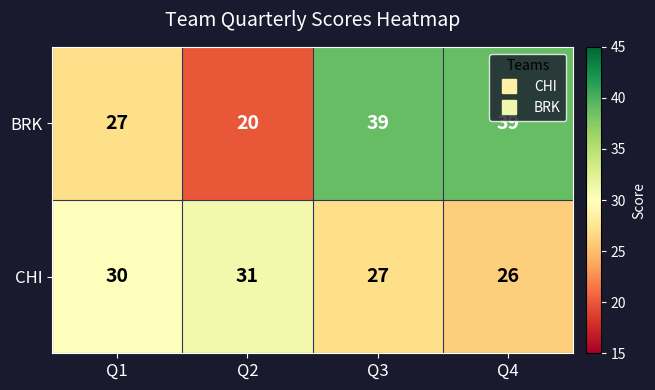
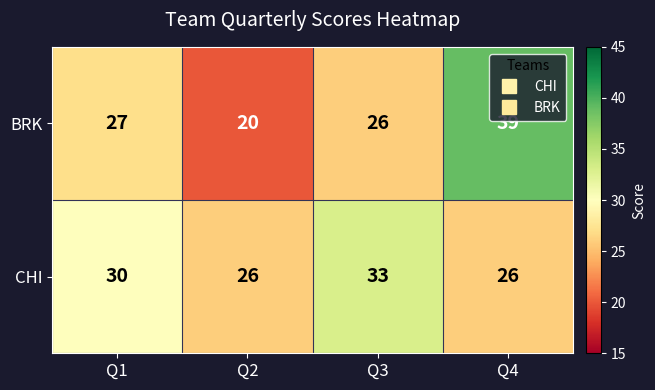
  {
    "BRK": {
      "Q1": 27,
      "Q2": 20,
-     "Q3": 39
+     "Q3": 26
    },
    "CHI": {
      "Q1": 30,
-     "Q2": 31,
-     "Q3": 27,
+     "Q2": 26,
+     "Q3": 33,
      "Q4": 26
    }
  }
